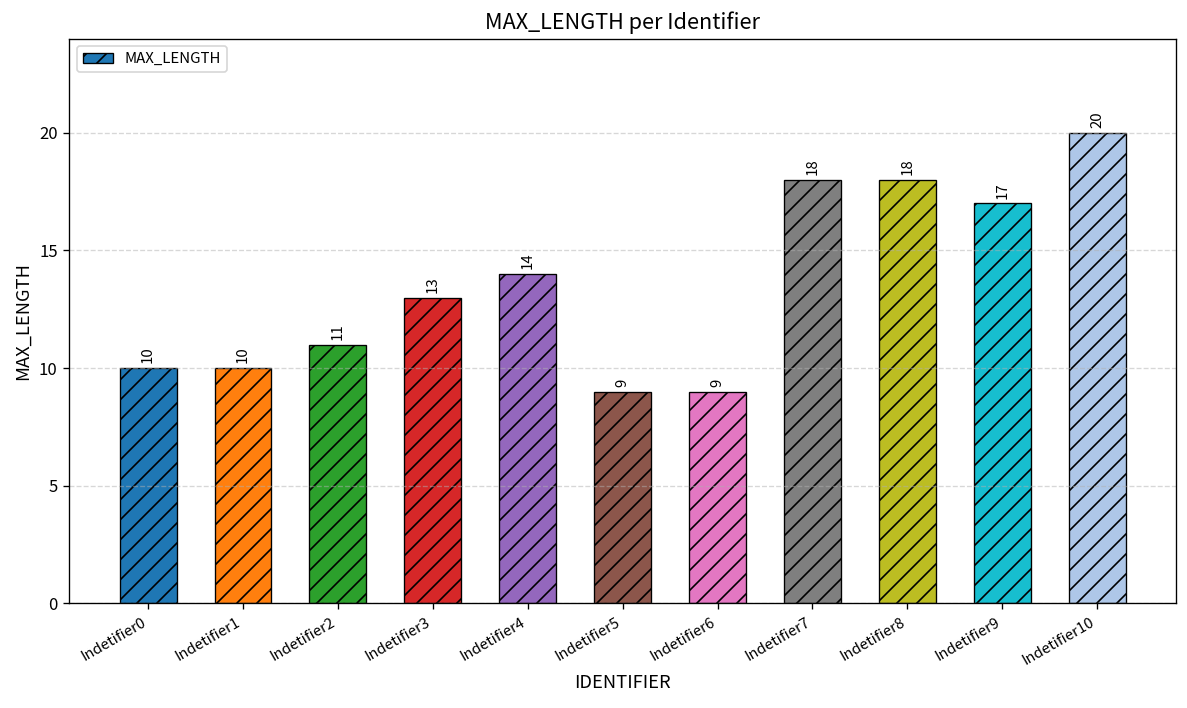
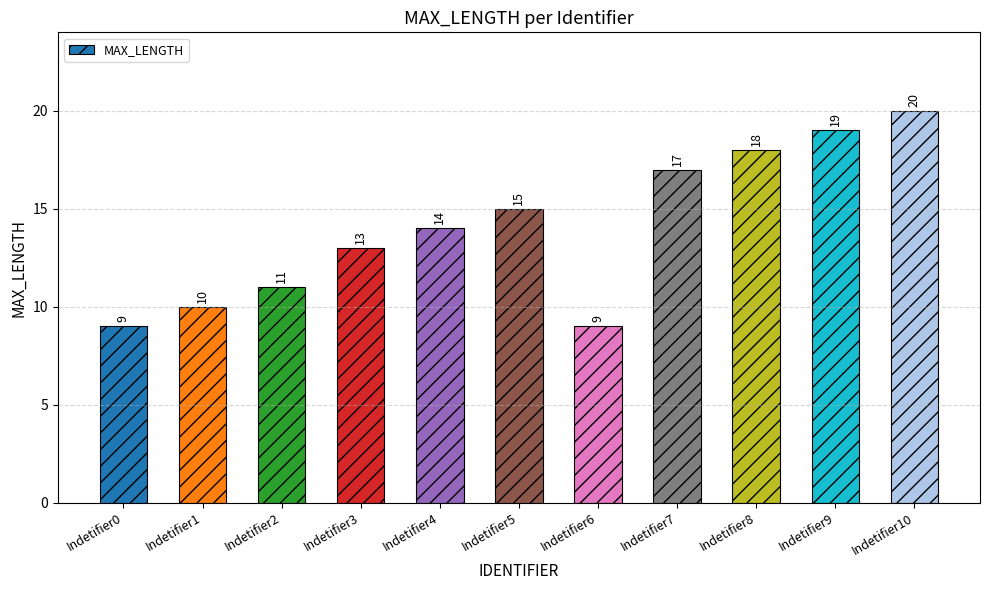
  {
-   "Indetifier0": 10,
+   "Indetifier0": 9,
    "Indetifier1": 10,
    "Indetifier2": 11,
    "Indetifier3": 13,
    "Indetifier4": 14,
-   "Indetifier5": 9,
+   "Indetifier5": 15,
    "Indetifier6": 9,
-   "Indetifier7": 18,
+   "Indetifier7": 17,
    "Indetifier8": 18,
-   "Indetifier9": 17,
+   "Indetifier9": 19,
    "Indetifier10": 20
  }
